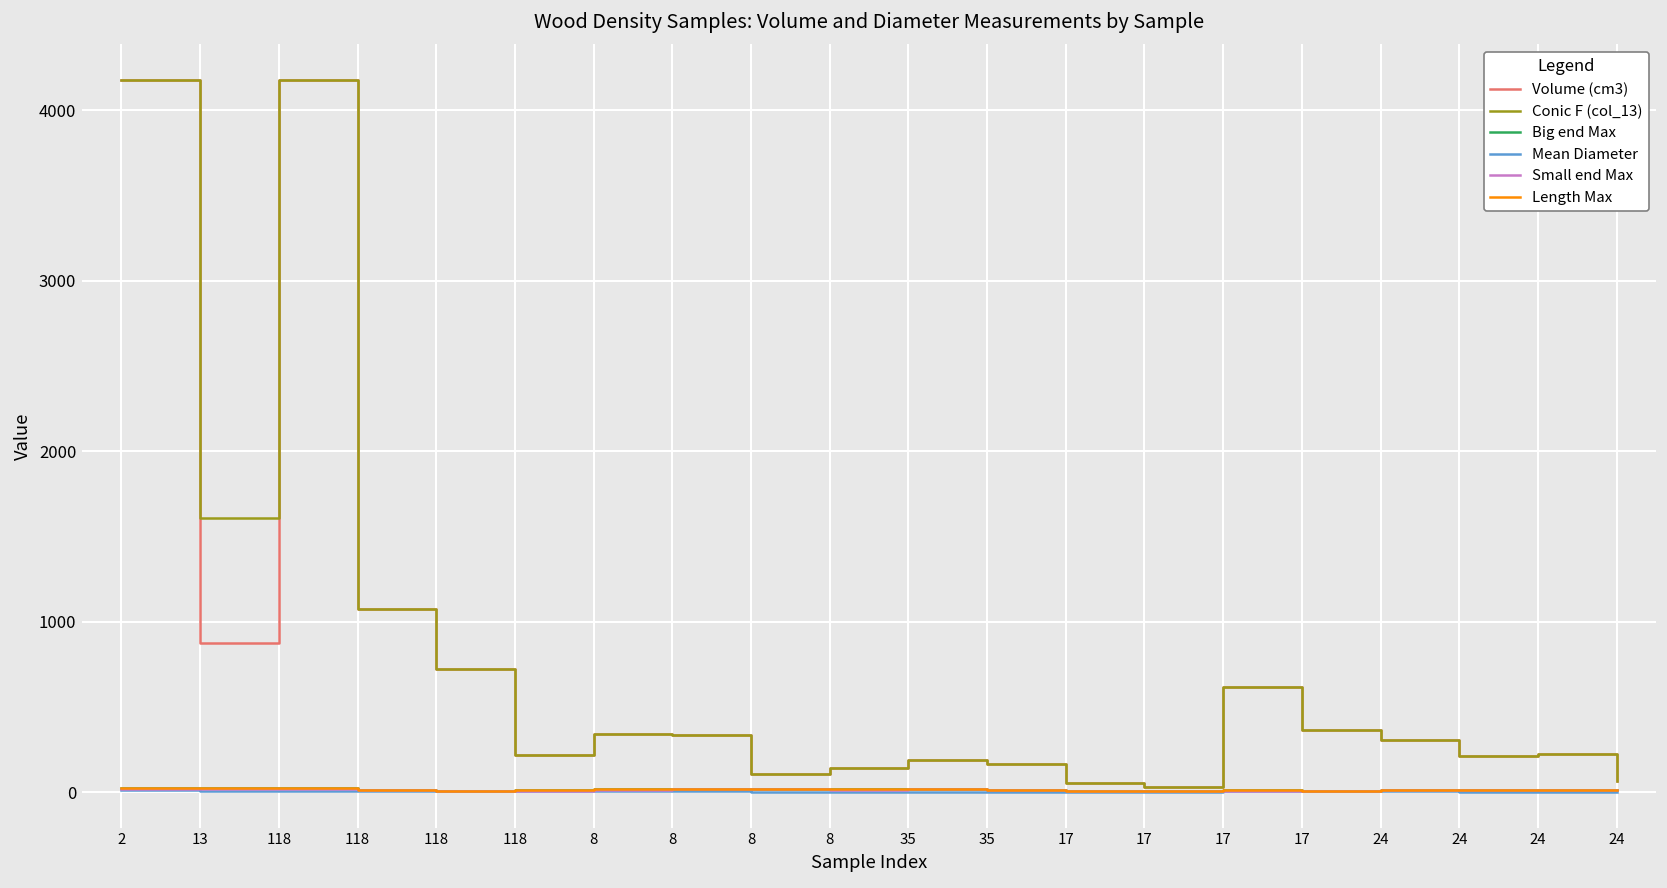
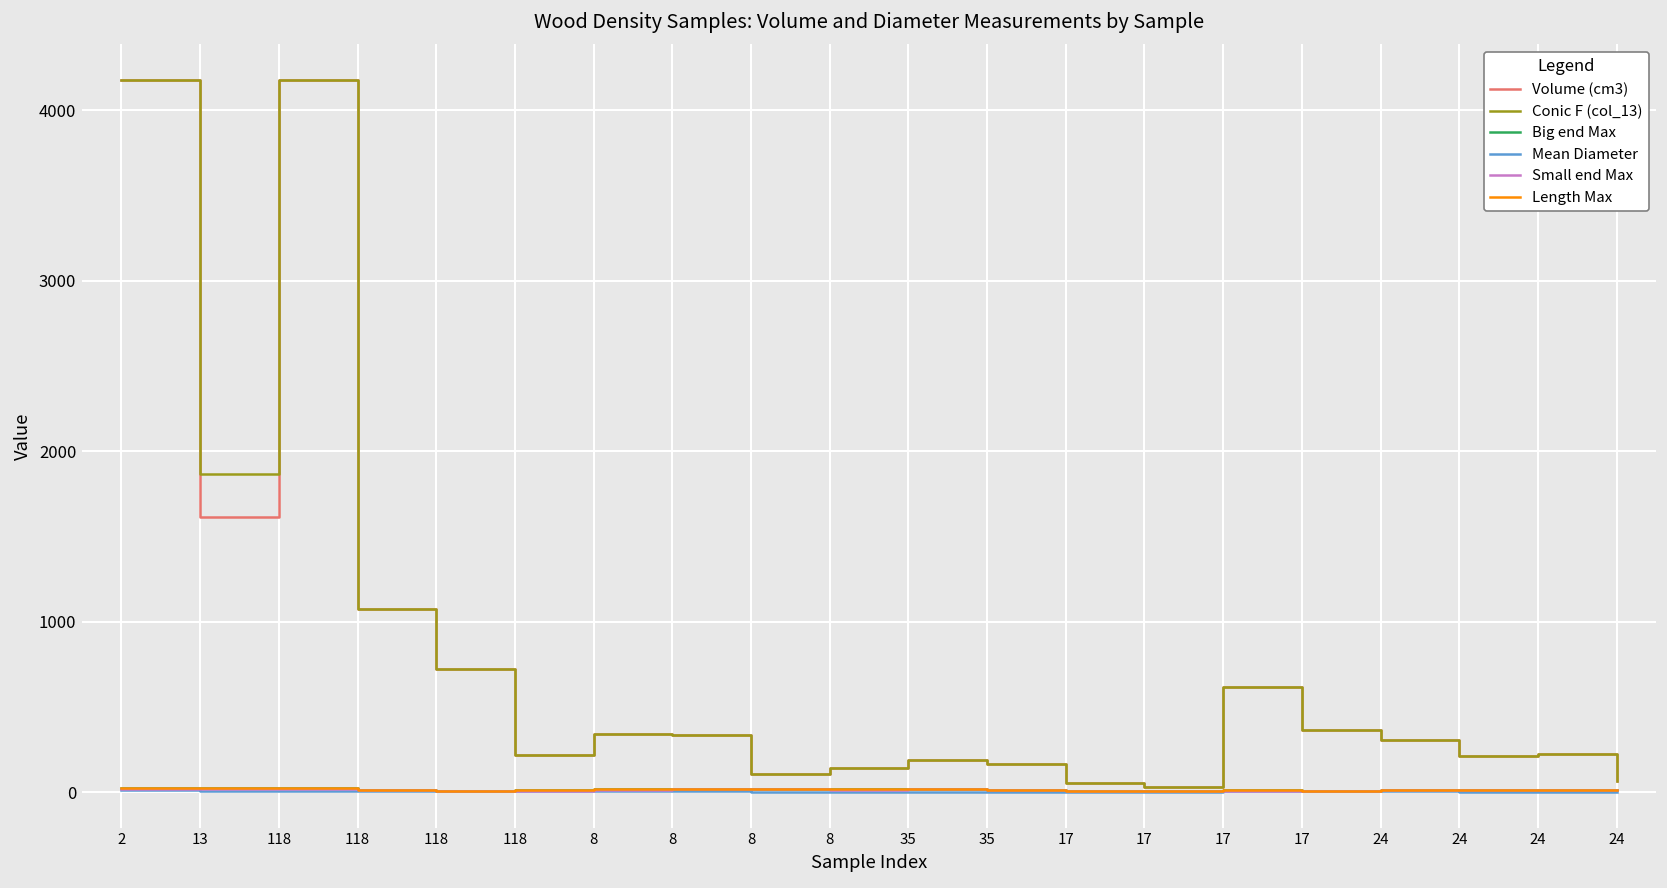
  {
    "Volume (cm3)": {
-     "13": 880
+     "13": 1610
    },
    "Conic F (col_13)": {
-     "13": 1610
+     "13": 1870
    }
  }
